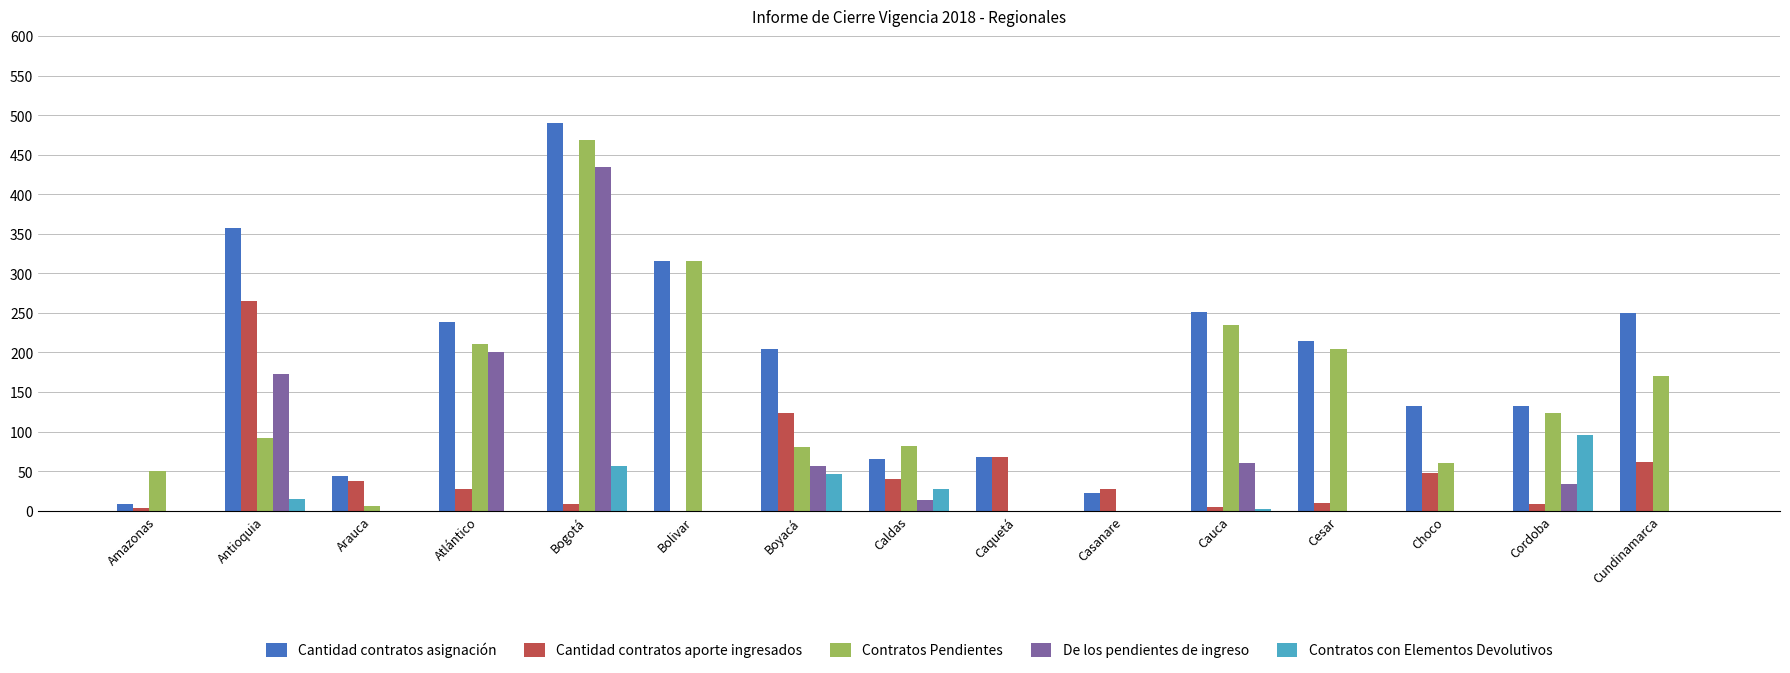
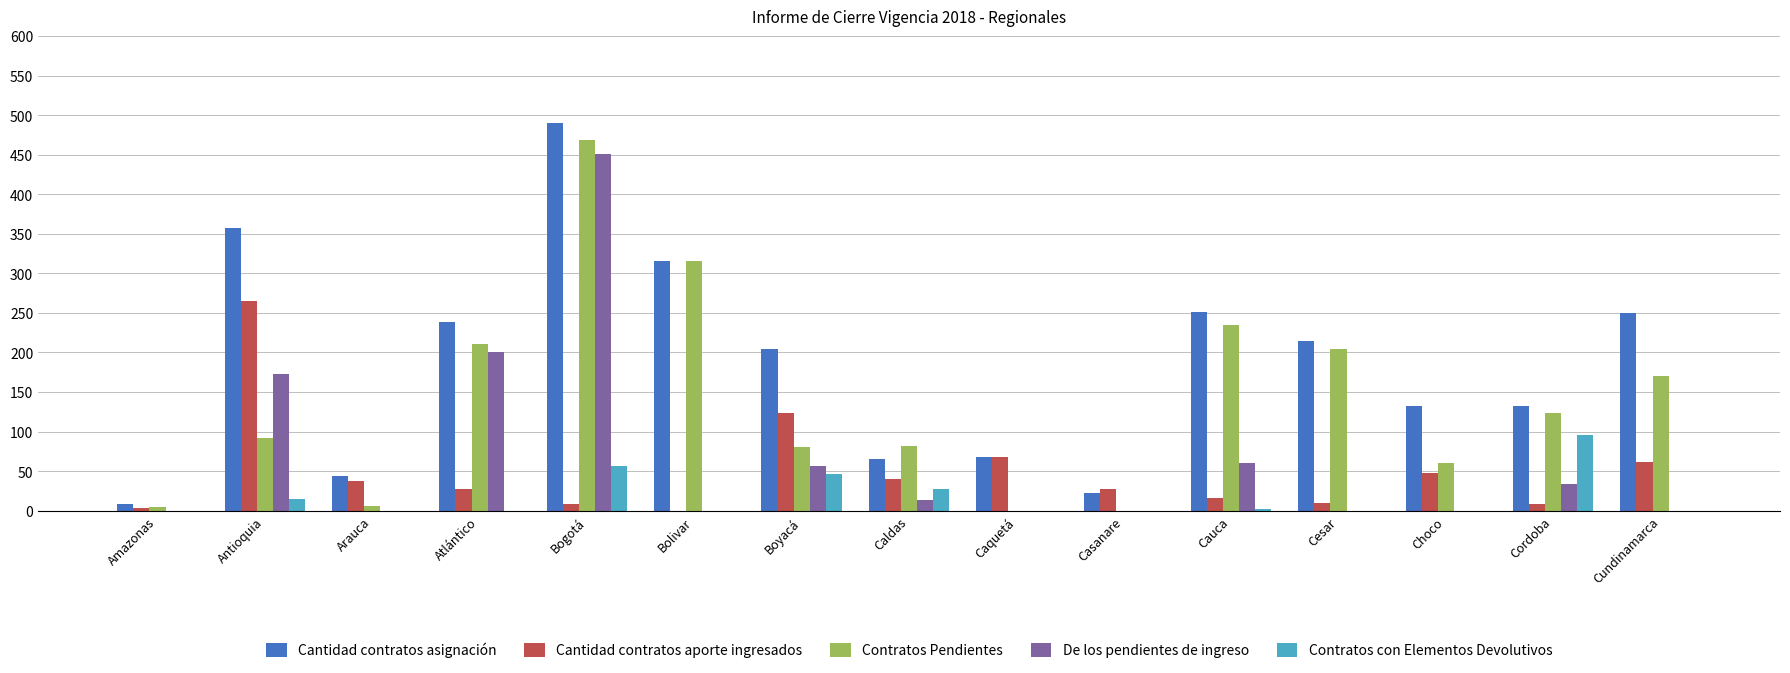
  {
    "Cantidad contratos aporte ingresados": {
      "Antioquia": 270,
      "Arauca": 40,
      "Atlántico": 30,
      "Bogotá": 10,
      "Bolivar": 0,
      "Boyacá": 120,
      "Caldas": 40,
      "Caquetá": 70,
      "Casanare": 30,
-     "Cauca": 10,
+     "Cauca": 20,
      "Cesar": 10,
      "Choco": 50,
      "Cordoba": 10,
      "Cundinamarca": 60
    },
    "Contratos Pendientes": {
-     "Amazonas": 50,
+     "Amazonas": 10,
      "Antioquia": 90,
      "Arauca": 10,
      "Atlántico": 210,
      "Bogotá": 470,
      "Bolivar": 320,
      "Boyacá": 80,
      "Caldas": 80,
      "Caquetá": 0,
      "Casanare": 0,
      "Cauca": 240,
      "Cesar": 200,
      "Choco": 60,
      "Cordoba": 120,
      "Cundinamarca": 170
    },
    "De los pendientes de ingreso": {
      "Amazonas": 0,
      "Antioquia": 170,
      "Arauca": 0,
      "Atlántico": 200,
-     "Bogotá": 430,
+     "Bogotá": 450,
      "Bolivar": 0,
      "Boyacá": 60,
      "Caldas": 10,
      "Caquetá": 0,
      "Casanare": 0,
      "Cauca": 60,
      "Cesar": 0,
      "Choco": 0,
      "Cordoba": 30,
      "Cundinamarca": 0
    }
  }
